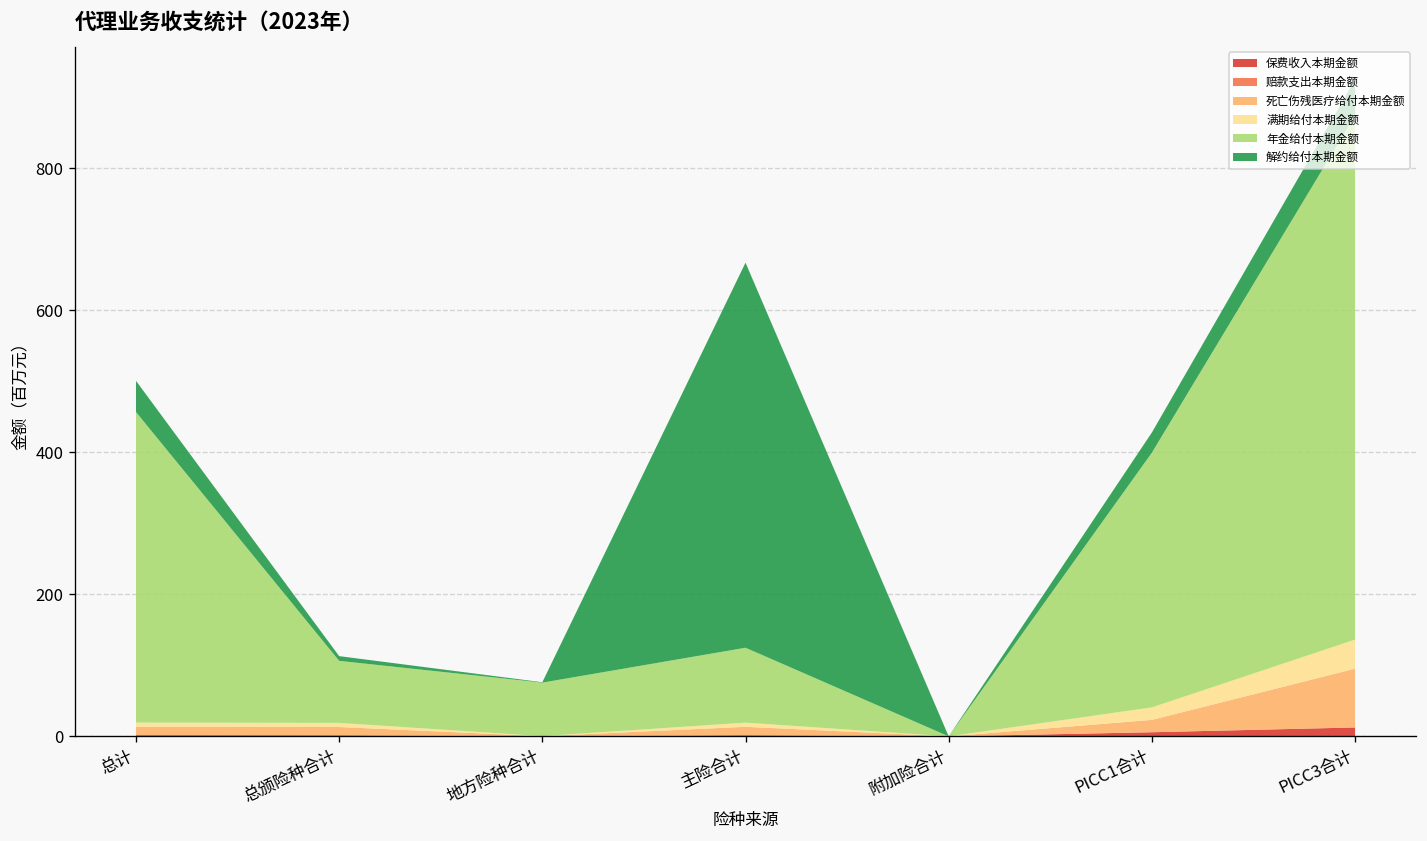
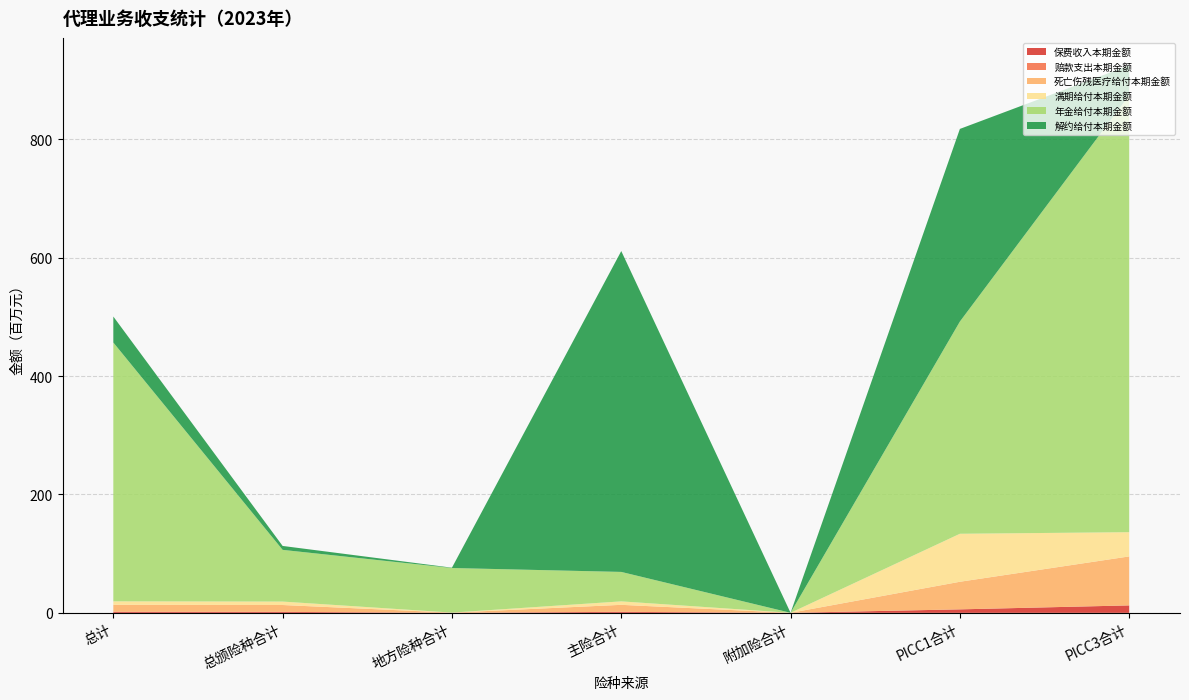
  {
    "赔款支出本期金额": {
      "总计": 0,
      "总颁险种合计": 0,
      "主险合计": 0
    },
    "死亡伤残医疗给付本期金额": {
      "总计": 10,
      "总颁险种合计": 10,
      "主险合计": 10,
-     "PICC1合计": 20,
+     "PICC1合计": 50,
      "PICC3合计": 80
    },
    "满期给付本期金额": {
      "总计": 10,
      "总颁险种合计": 10,
      "主险合计": 10,
-     "PICC1合计": 20,
+     "PICC1合计": 80,
      "PICC3合计": 40
    },
    "年金给付本期金额": {
      "总计": 440,
      "总颁险种合计": 90,
-     "主险合计": 110,
+     "主险合计": 50,
      "PICC1合计": 360
    },
    "解约给付本期金额": {
      "总计": 40,
      "总颁险种合计": 10,
      "主险合计": 540,
-     "PICC1合计": 30
+     "PICC1合计": 330
    }
  }
